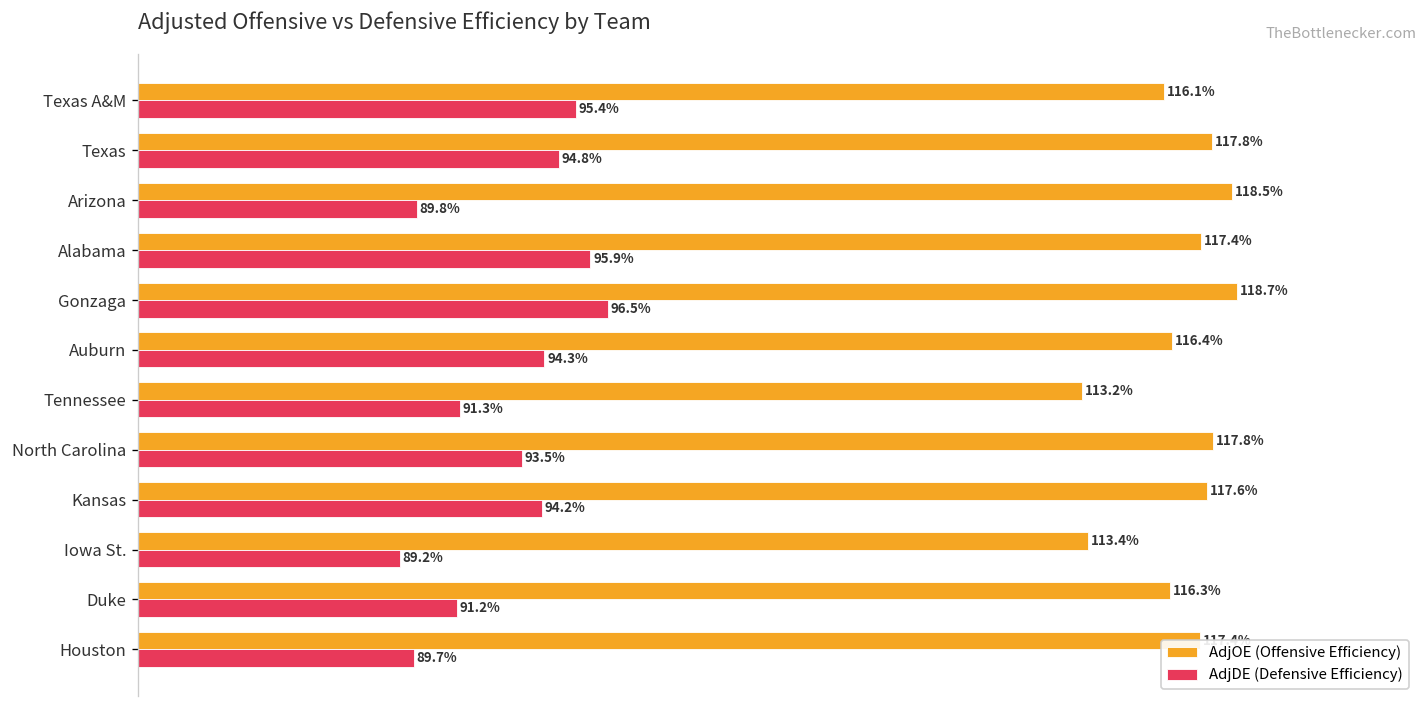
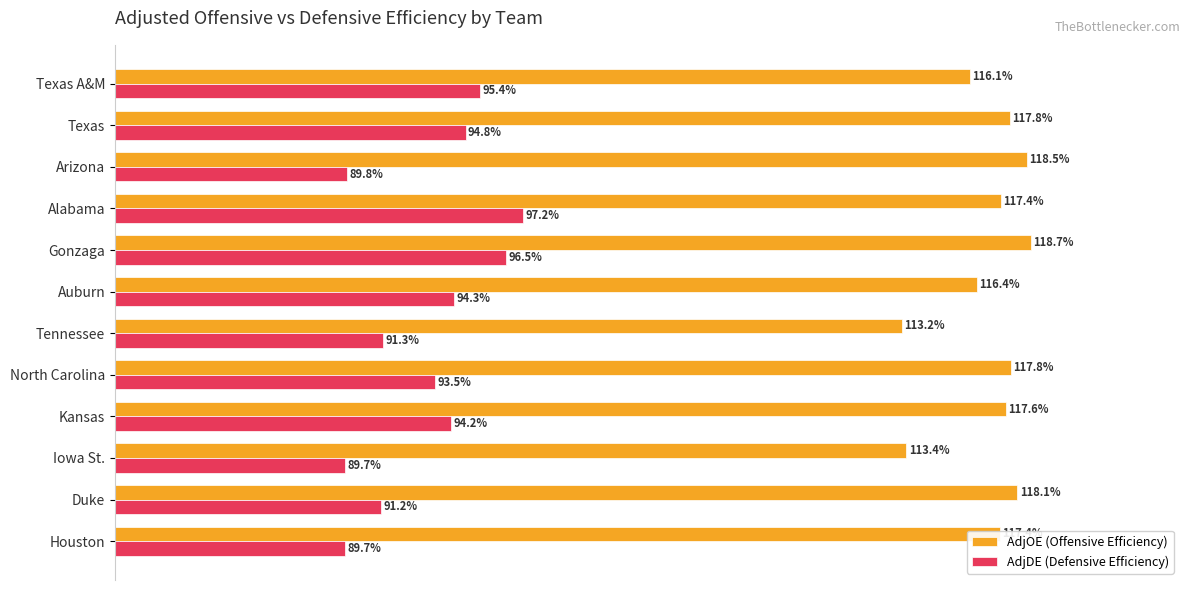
  {
    "AdjOE (Offensive Efficiency)": {
      "Texas A&M": "116.1%",
      "Texas": "117.8%",
      "Arizona": "118.5%",
      "Alabama": "117.4%",
      "Gonzaga": "118.7%",
      "Auburn": "116.4%",
      "Tennessee": "113.2%",
      "North Carolina": "117.8%",
      "Kansas": "117.6%",
      "Iowa St.": "113.4%",
-     "Duke": "116.3%"
+     "Duke": "118.1%"
    },
    "AdjDE (Defensive Efficiency)": {
      "Texas A&M": "95.4%",
      "Texas": "94.8%",
      "Arizona": "89.8%",
-     "Alabama": "95.9%",
+     "Alabama": "97.2%",
      "Gonzaga": "96.5%",
      "Auburn": "94.3%",
      "Tennessee": "91.3%",
      "North Carolina": "93.5%",
      "Kansas": "94.2%",
-     "Iowa St.": "89.2%",
+     "Iowa St.": "89.7%",
      "Duke": "91.2%",
      "Houston": "89.7%"
    }
  }
